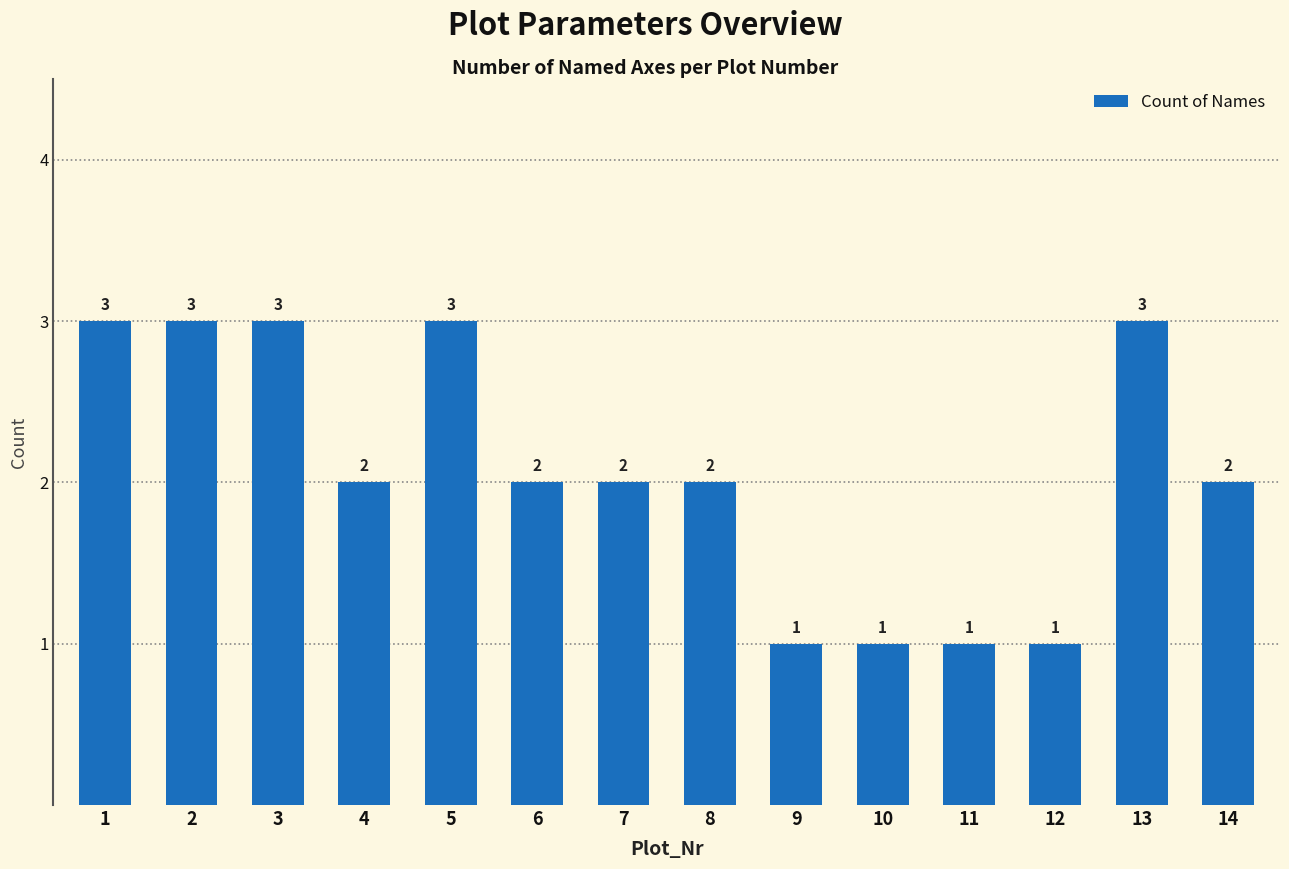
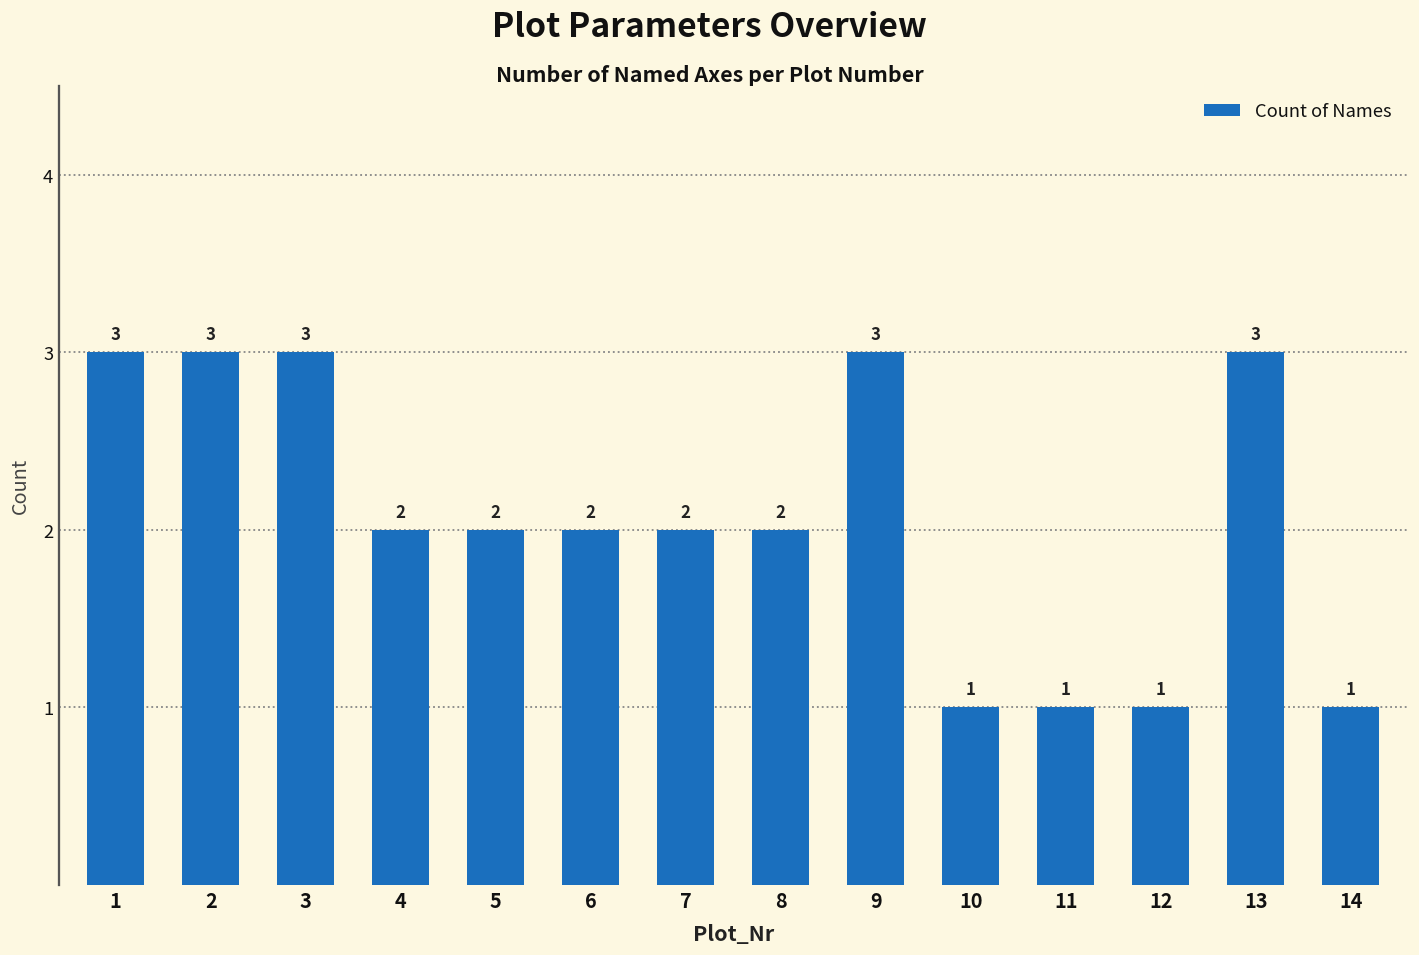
  {
    "1": 3,
    "2": 3,
    "3": 3,
    "4": 2,
-   "5": 3,
+   "5": 2,
    "6": 2,
    "7": 2,
    "8": 2,
-   "9": 1,
+   "9": 3,
    "10": 1,
    "11": 1,
    "12": 1,
    "13": 3,
-   "14": 2
+   "14": 1
  }
